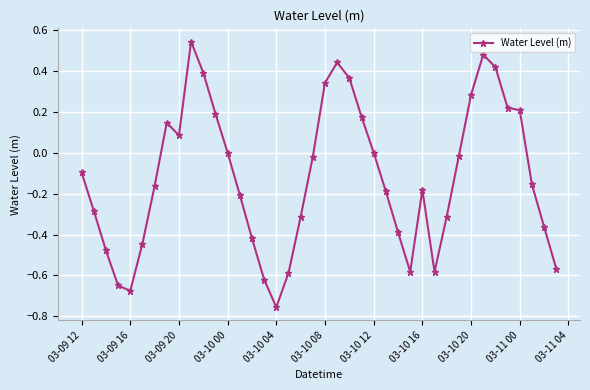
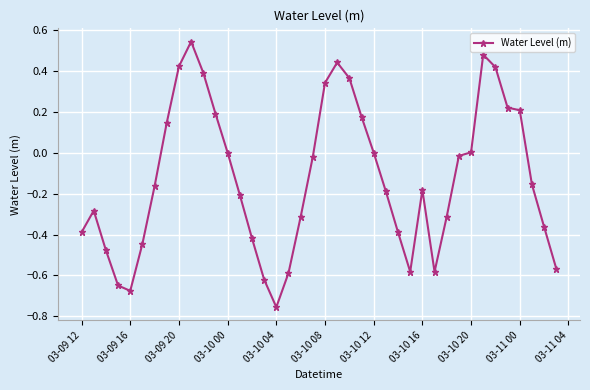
  {
-   "03-09 12": -0.10,
+   "03-09 12": -0.39,
    "03-09 16": -0.68,
-   "03-09 20": 0.08,
+   "03-09 20": 0.42,
    "03-10 00": 0.00,
    "03-10 04": -0.75,
    "03-10 08": 0.34,
    "03-10 12": 0.00,
    "03-10 16": -0.18,
-   "03-10 20": 0.28,
+   "03-10 20": 0.00,
    "03-11 00": 0.21
  }
